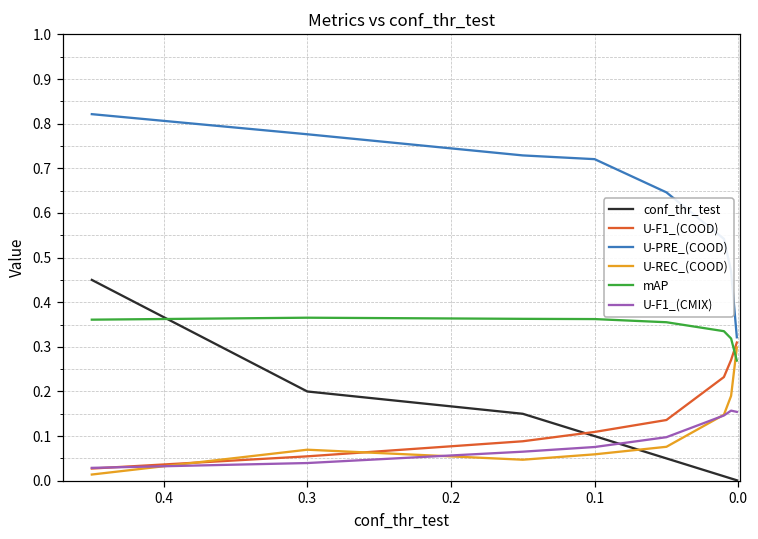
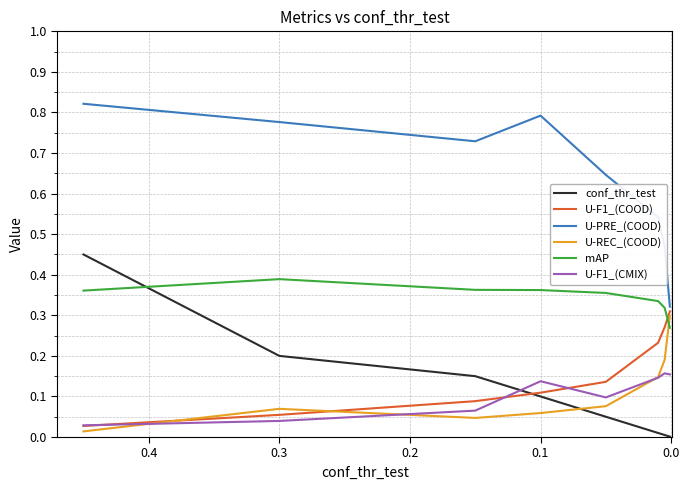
  {
    "conf_thr_test": {
      "0.3": 0.20,
      "0.1": 0.10
    },
    "U-F1_(COOD)": {
      "0.3": 0.05,
      "0.1": 0.11
    },
    "U-PRE_(COOD)": {
      "0.3": 0.78,
-     "0.1": 0.72
+     "0.1": 0.79
    },
    "U-REC_(COOD)": {
      "0.3": 0.07,
      "0.1": 0.06
    },
    "mAP": {
-     "0.3": 0.37,
+     "0.3": 0.39,
      "0.1": 0.36
    },
    "U-F1_(CMIX)": {
      "0.3": 0.04,
-     "0.1": 0.08
+     "0.1": 0.14
    }
  }
